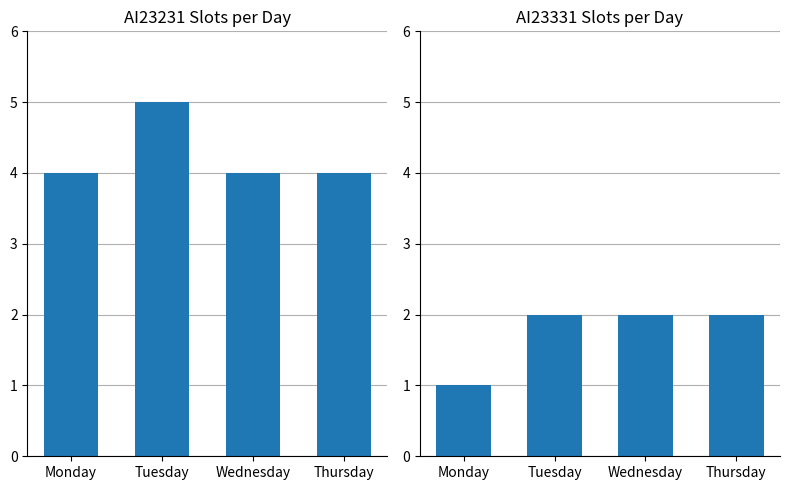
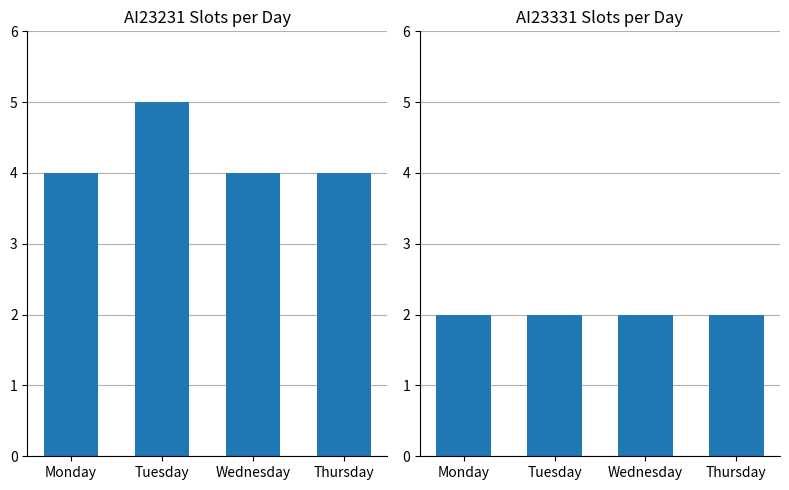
  {
    "AI23231 Slots per Day": {
      "Monday": 4.0,
      "Tuesday": 5.0,
      "Wednesday": 4.0,
      "Thursday": 4.0
    },
    "AI23331 Slots per Day": {
-     "Monday": 1,
+     "Monday": 2,
      "Tuesday": 2,
      "Wednesday": 2,
      "Thursday": 2
    }
  }
